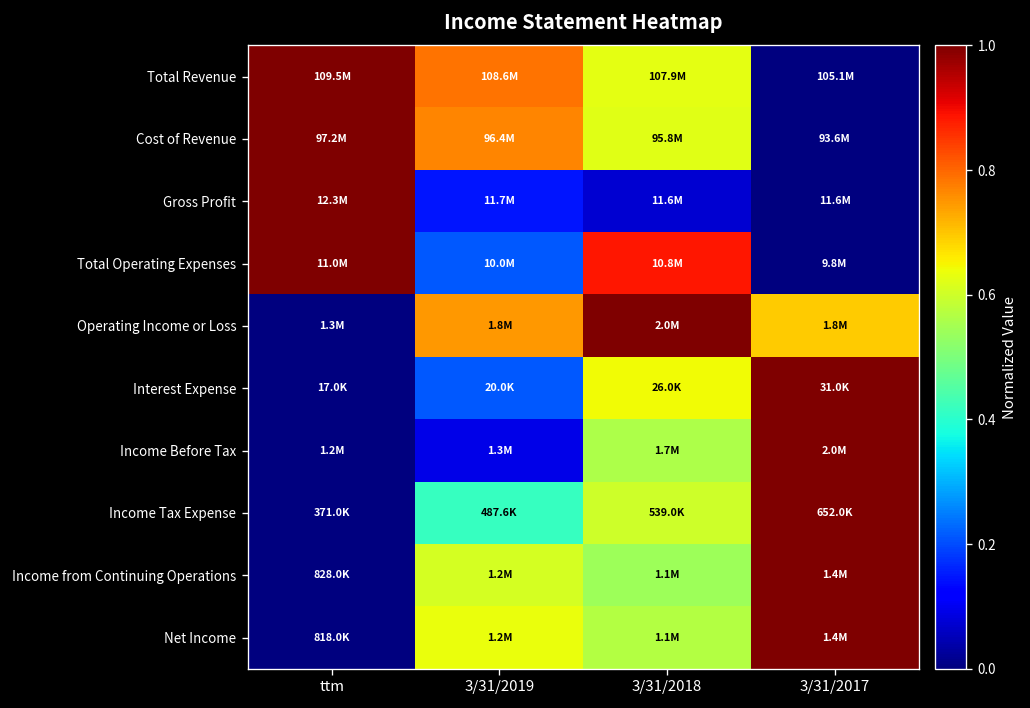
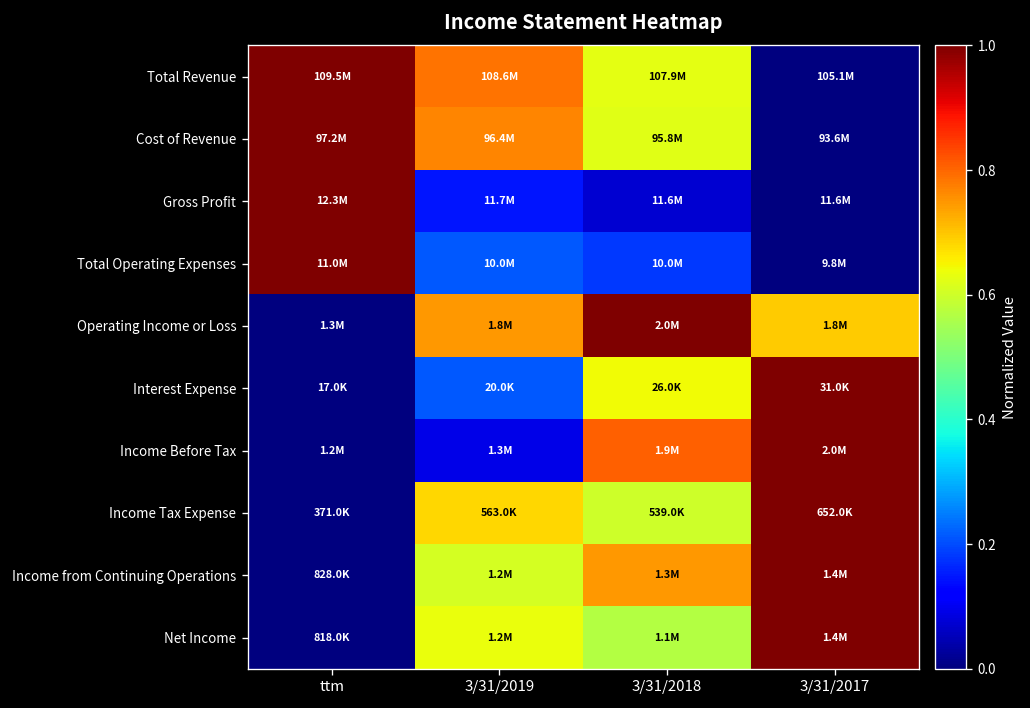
  {
    "Total Revenue": {
      "ttm": "109.5M",
      "3/31/2019": "108.6M",
      "3/31/2018": "107.9M",
      "3/31/2017": "105.1M"
    },
    "Cost of Revenue": {
      "ttm": "97.2M",
      "3/31/2019": "96.4M",
      "3/31/2018": "95.8M",
      "3/31/2017": "93.6M"
    },
    "Gross Profit": {
      "ttm": "12.3M",
      "3/31/2019": "11.7M",
      "3/31/2018": "11.6M",
      "3/31/2017": "11.6M"
    },
    "Total Operating Expenses": {
      "ttm": "11.0M",
      "3/31/2019": "10.0M",
-     "3/31/2018": "10.8M",
+     "3/31/2018": "10.0M",
      "3/31/2017": "9.8M"
    },
    "Operating Income or Loss": {
      "ttm": "1.3M",
      "3/31/2019": "1.8M",
      "3/31/2018": "2.0M",
      "3/31/2017": "1.8M"
    },
    "Interest Expense": {
      "ttm": "17.0K",
      "3/31/2019": "20.0K",
      "3/31/2018": "26.0K",
      "3/31/2017": "31.0K"
    },
    "Income Before Tax": {
      "ttm": "1.2M",
      "3/31/2019": "1.3M",
-     "3/31/2018": "1.7M",
+     "3/31/2018": "1.9M",
      "3/31/2017": "2.0M"
    },
    "Income Tax Expense": {
      "ttm": "371.0K",
-     "3/31/2019": "487.6K",
+     "3/31/2019": "563.0K",
      "3/31/2018": "539.0K",
      "3/31/2017": "652.0K"
    },
    "Income from Continuing Operations": {
      "ttm": "828.0K",
      "3/31/2019": "1.2M",
-     "3/31/2018": "1.1M",
+     "3/31/2018": "1.3M",
      "3/31/2017": "1.4M"
    },
    "Net Income": {
      "ttm": "818.0K",
      "3/31/2019": "1.2M",
      "3/31/2018": "1.1M",
      "3/31/2017": "1.4M"
    }
  }
